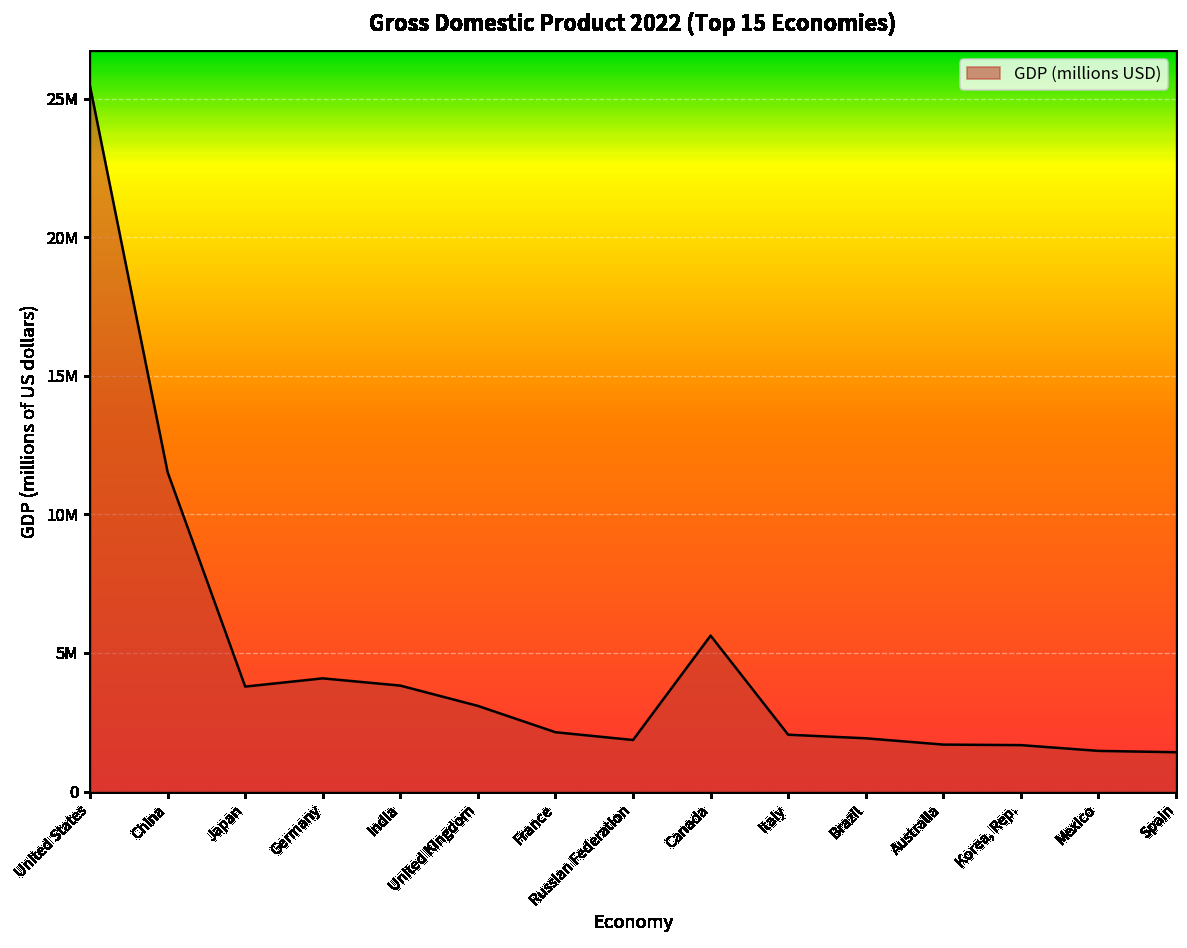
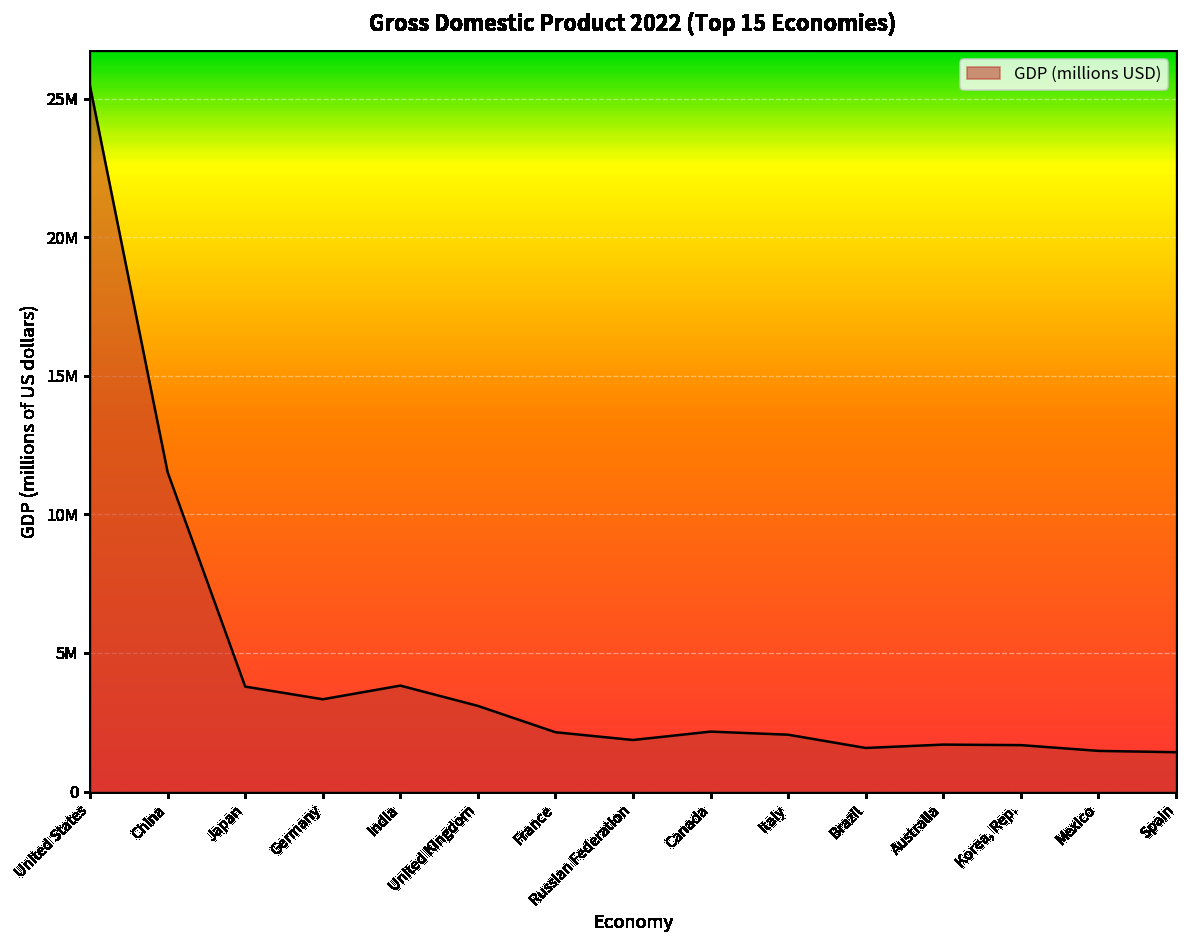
  {
    "United States": 25400000,
    "China": 11500000,
    "Japan": 3800000,
-   "Germany": 4100000,
+   "Germany": 3300000,
    "India": 3800000,
    "United Kingdom": 3100000,
    "France": 2100000,
    "Russian Federation": 1900000,
-   "Canada": 5600000,
+   "Canada": 2200000,
    "Italy": 2000000,
-   "Brazil": 1900000,
+   "Brazil": 1600000,
    "Australia": 1700000,
    "Korea, Rep.": 1700000,
    "Mexico": 1500000,
    "Spain": 1400000
  }
